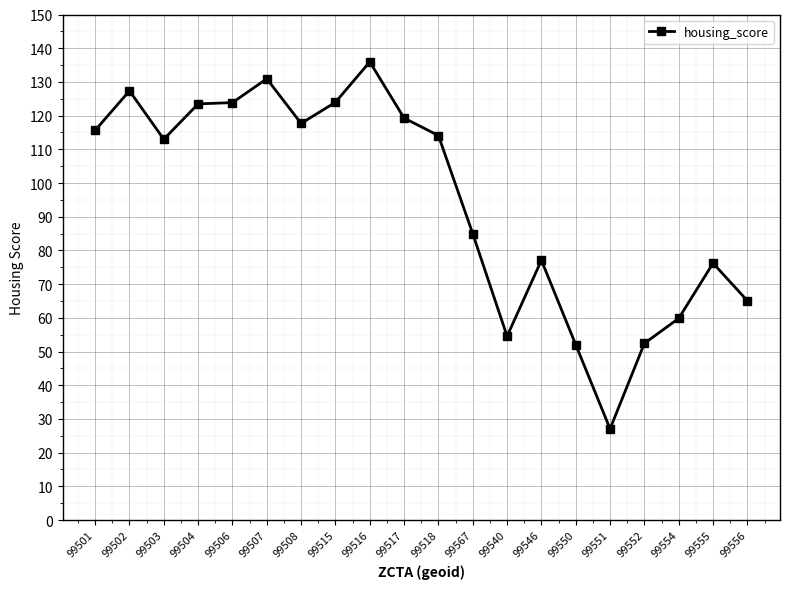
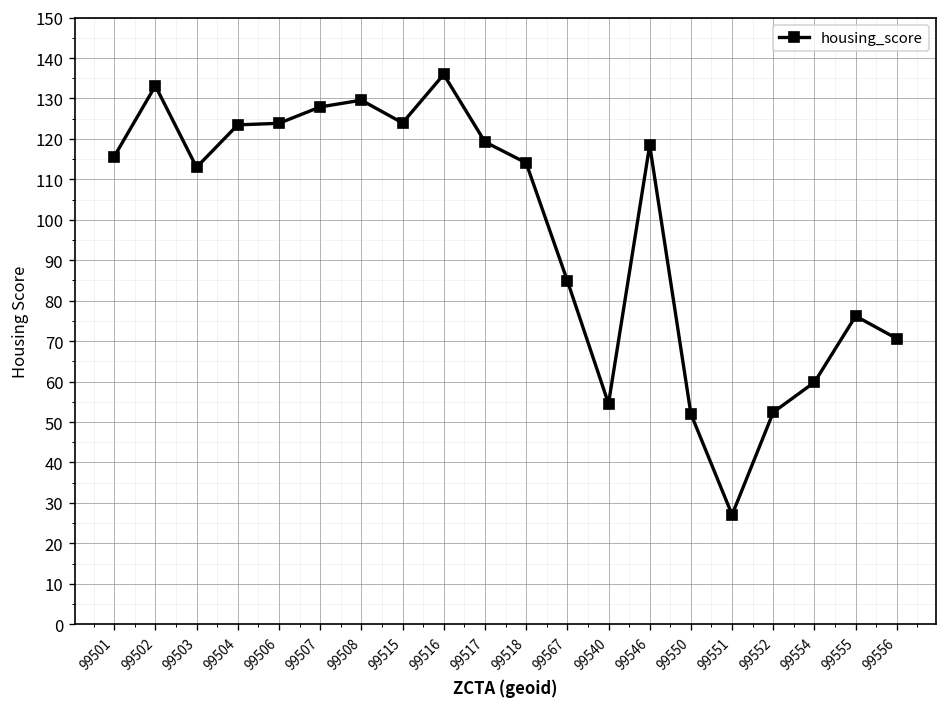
  {
    "99501": 116,
-   "99502": 127,
+   "99502": 133,
    "99503": 113,
    "99504": 123,
    "99506": 124,
-   "99507": 131,
-   "99508": 118,
+   "99507": 128,
+   "99508": 130,
    "99515": 124,
    "99516": 136,
    "99517": 119,
    "99518": 114,
    "99567": 85,
    "99540": 55,
-   "99546": 77,
+   "99546": 118,
    "99550": 52,
    "99551": 27,
    "99552": 52,
    "99554": 60,
    "99555": 76,
-   "99556": 65
+   "99556": 71
  }
